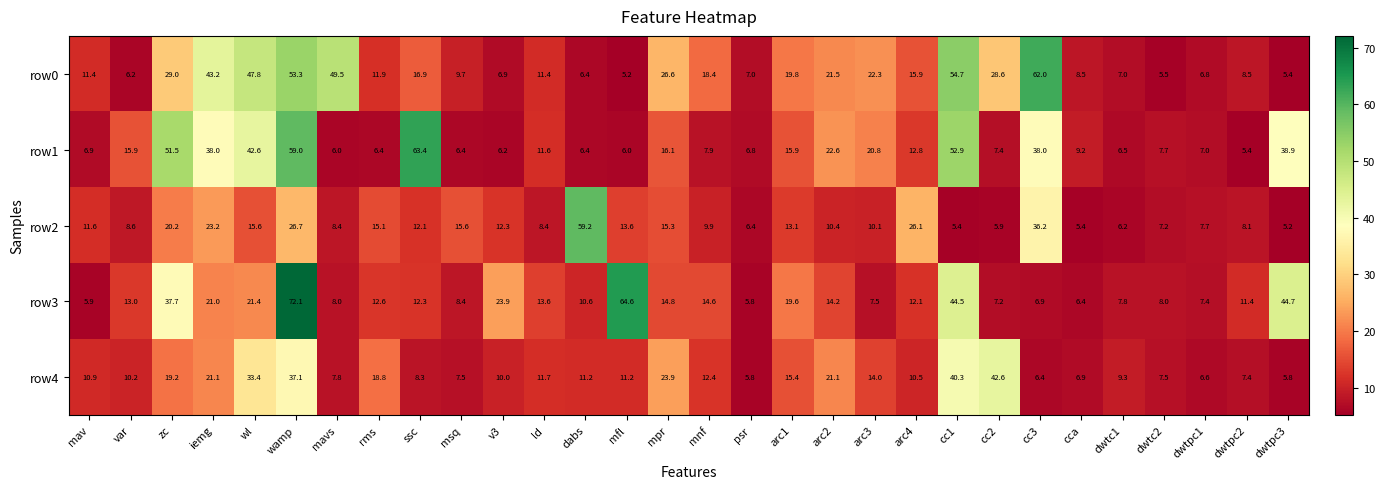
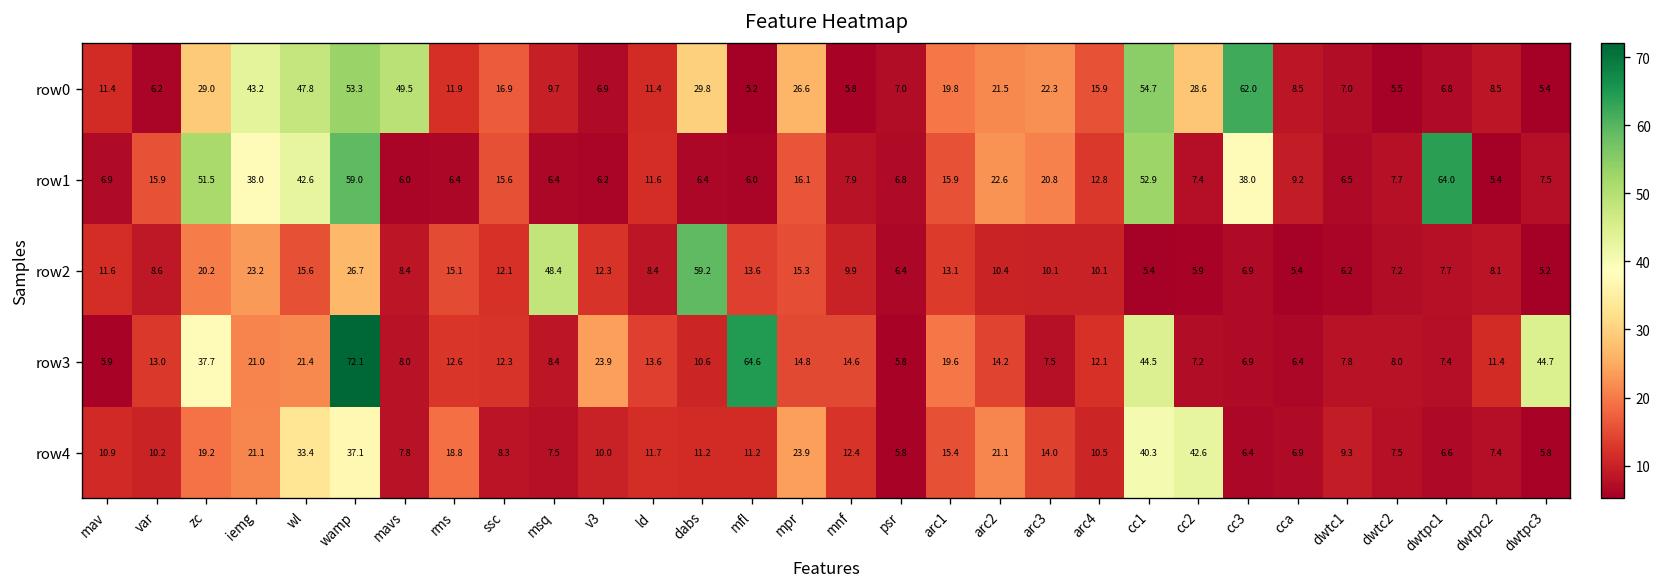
  {
    "row0": {
      "mav": 11.4,
      "var": 6.2,
      "zc": 29.0,
      "iemg": 43.2,
      "wl": 47.8,
      "wamp": 53.3,
      "mavs": 49.5,
      "rms": 11.9,
      "ssc": 16.9,
      "msq": 9.7,
      "v3": 6.9,
      "ld": 11.4,
-     "dabs": 6.4,
+     "dabs": 29.8,
      "mfl": 5.2,
      "mpr": 26.6,
-     "mnf": 18.4,
+     "mnf": 5.8,
      "psr": 7.0,
      "arc1": 19.8,
      "arc2": 21.5,
      "arc3": 22.3,
      "arc4": 15.9,
      "cc1": 54.7,
      "cc2": 28.6,
      "cc3": 62.0,
      "cca": 8.5,
      "dwtc1": 7.0,
      "dwtc2": 5.5,
      "dwtpc1": 6.8,
      "dwtpc2": 8.5,
      "dwtpc3": 5.4
    },
    "row1": {
      "mav": 6.9,
      "var": 15.9,
      "zc": 51.5,
      "iemg": 38.0,
      "wl": 42.6,
      "wamp": 59.0,
      "mavs": 6.0,
      "rms": 6.4,
-     "ssc": 63.4,
+     "ssc": 15.6,
      "msq": 6.4,
      "v3": 6.2,
      "ld": 11.6,
      "dabs": 6.4,
      "mfl": 6.0,
      "mpr": 16.1,
      "mnf": 7.9,
      "psr": 6.8,
      "arc1": 15.9,
      "arc2": 22.6,
      "arc3": 20.8,
      "arc4": 12.8,
      "cc1": 52.9,
      "cc2": 7.4,
      "cc3": 38.0,
      "cca": 9.2,
      "dwtc1": 6.5,
      "dwtc2": 7.7,
-     "dwtpc1": 7.0,
+     "dwtpc1": 64.0,
      "dwtpc2": 5.4,
-     "dwtpc3": 38.9
+     "dwtpc3": 7.5
    },
    "row2": {
      "mav": 11.6,
      "var": 8.6,
      "zc": 20.2,
      "iemg": 23.2,
      "wl": 15.6,
      "wamp": 26.7,
      "mavs": 8.4,
      "rms": 15.1,
      "ssc": 12.1,
-     "msq": 15.6,
+     "msq": 48.4,
      "v3": 12.3,
      "ld": 8.4,
      "dabs": 59.2,
      "mfl": 13.6,
      "mpr": 15.3,
      "mnf": 9.9,
      "psr": 6.4,
      "arc1": 13.1,
      "arc2": 10.4,
      "arc3": 10.1,
-     "arc4": 26.1,
+     "arc4": 10.1,
      "cc1": 5.4,
      "cc2": 5.9,
-     "cc3": 36.2,
+     "cc3": 6.9,
      "cca": 5.4,
      "dwtc1": 6.2,
      "dwtc2": 7.2,
      "dwtpc1": 7.7,
      "dwtpc2": 8.1,
      "dwtpc3": 5.2
    },
    "row3": {
      "mav": 5.9,
      "var": 13.0,
      "zc": 37.7,
      "iemg": 21.0,
      "wl": 21.4,
      "wamp": 72.1,
      "mavs": 8.0,
      "rms": 12.6,
      "ssc": 12.3,
      "msq": 8.4,
      "v3": 23.9,
      "ld": 13.6,
      "dabs": 10.6,
      "mfl": 64.6,
      "mpr": 14.8,
      "mnf": 14.6,
      "psr": 5.8,
      "arc1": 19.6,
      "arc2": 14.2,
      "arc3": 7.5,
      "arc4": 12.1,
      "cc1": 44.5,
      "cc2": 7.2,
      "cc3": 6.9,
      "cca": 6.4,
      "dwtc1": 7.8,
      "dwtc2": 8.0,
      "dwtpc1": 7.4,
      "dwtpc2": 11.4,
      "dwtpc3": 44.7
    },
    "row4": {
      "mav": 10.9,
      "var": 10.2,
      "zc": 19.2,
      "iemg": 21.1,
      "wl": 33.4,
      "wamp": 37.1,
      "mavs": 7.8,
      "rms": 18.8,
      "ssc": 8.3,
      "msq": 7.5,
      "v3": 10.0,
      "ld": 11.7,
      "dabs": 11.2,
      "mfl": 11.2,
      "mpr": 23.9,
      "mnf": 12.4,
      "psr": 5.8,
      "arc1": 15.4,
      "arc2": 21.1,
      "arc3": 14.0,
      "arc4": 10.5,
      "cc1": 40.3,
      "cc2": 42.6,
      "cc3": 6.4,
      "cca": 6.9,
      "dwtc1": 9.3,
      "dwtc2": 7.5,
      "dwtpc1": 6.6,
      "dwtpc2": 7.4,
      "dwtpc3": 5.8
    }
  }
